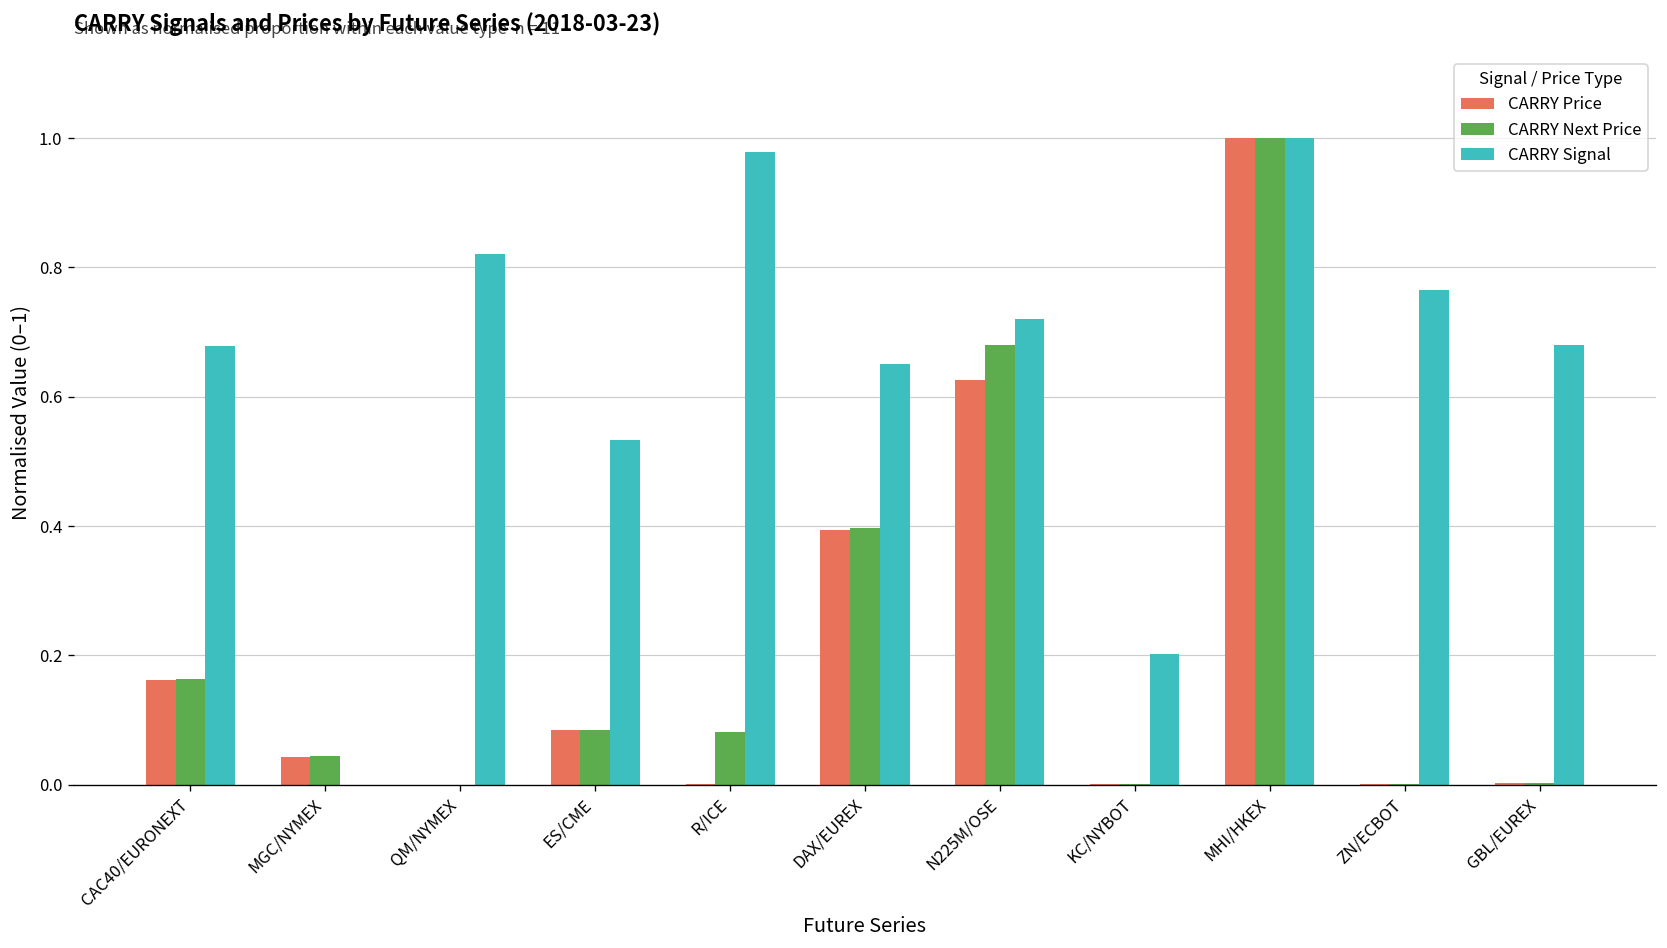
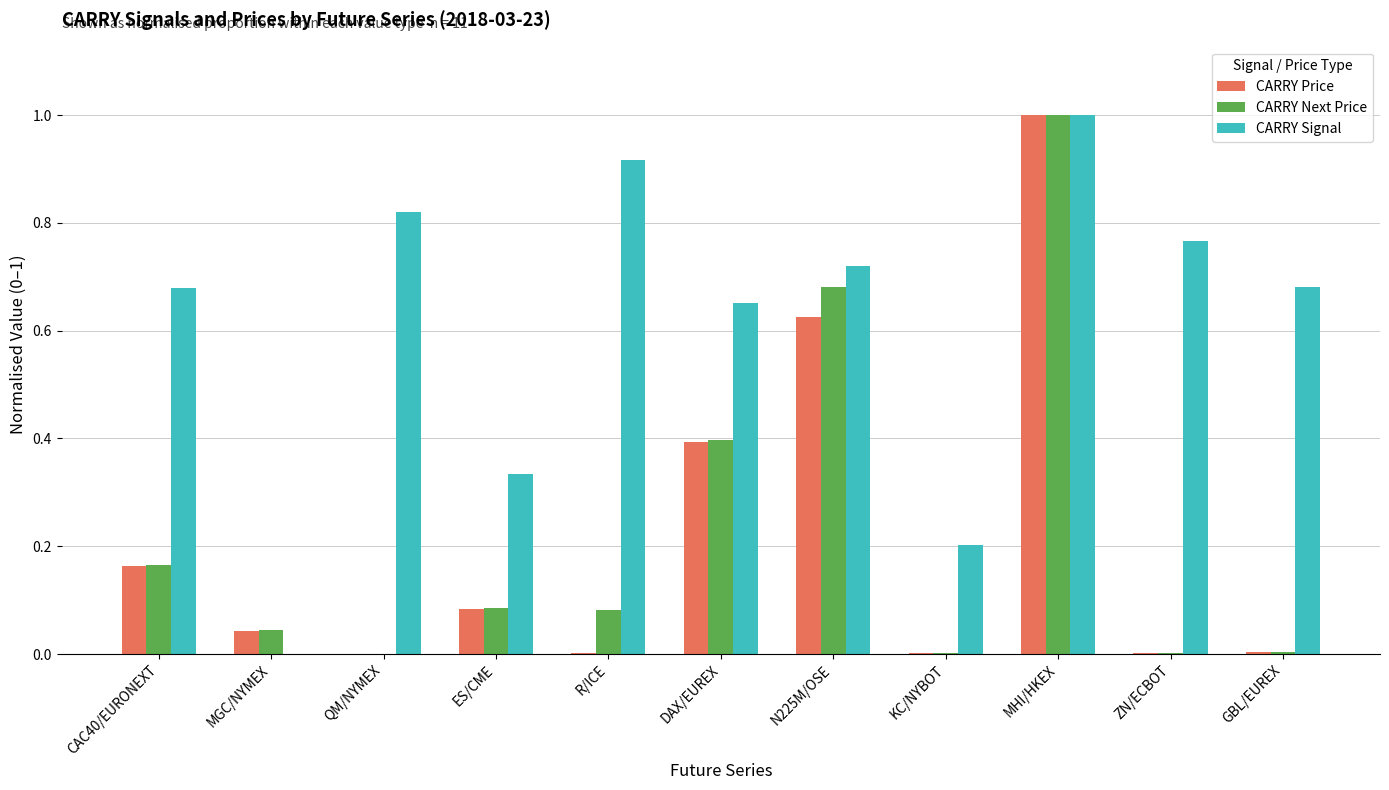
  {
    "CARRY Price": {
      "CAC40/EURONEXT": 0.16,
      "MGC/NYMEX": 0.04,
      "QM/NYMEX": 0.00,
      "ES/CME": 0.08,
      "DAX/EUREX": 0.39,
      "N225M/OSE": 0.63,
      "MHI/HKEX": 1.00
    },
    "CARRY Next Price": {
      "CAC40/EURONEXT": 0.16,
      "MGC/NYMEX": 0.04,
      "QM/NYMEX": 0.00,
      "ES/CME": 0.09,
      "R/ICE": 0.08,
      "DAX/EUREX": 0.40,
      "N225M/OSE": 0.68,
      "MHI/HKEX": 1.00
    },
    "CARRY Signal": {
      "CAC40/EURONEXT": 0.68,
      "MGC/NYMEX": 0.00,
      "QM/NYMEX": 0.82,
-     "ES/CME": 0.53,
-     "R/ICE": 0.98,
+     "ES/CME": 0.33,
+     "R/ICE": 0.92,
      "DAX/EUREX": 0.65,
      "N225M/OSE": 0.72,
      "KC/NYBOT": 0.20,
      "MHI/HKEX": 1.00,
      "ZN/ECBOT": 0.77,
      "GBL/EUREX": 0.68
    }
  }
